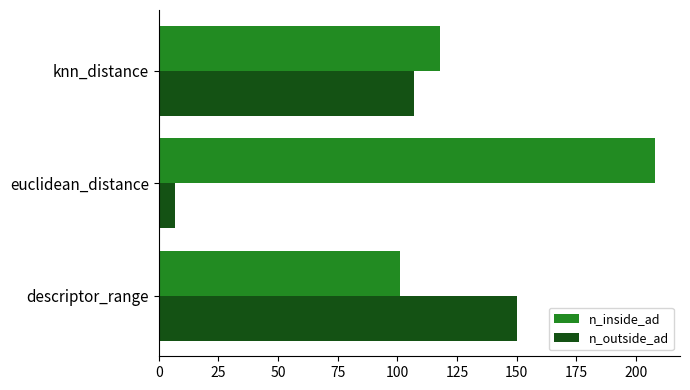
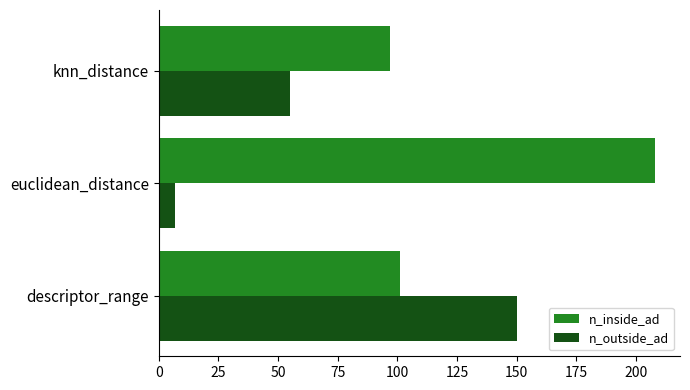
  {
    "n_inside_ad": {
-     "knn_distance": 118,
+     "knn_distance": 97,
      "euclidean_distance": 208,
      "descriptor_range": 101
    },
    "n_outside_ad": {
-     "knn_distance": 107,
+     "knn_distance": 55,
      "euclidean_distance": 7,
      "descriptor_range": 150
    }
  }
